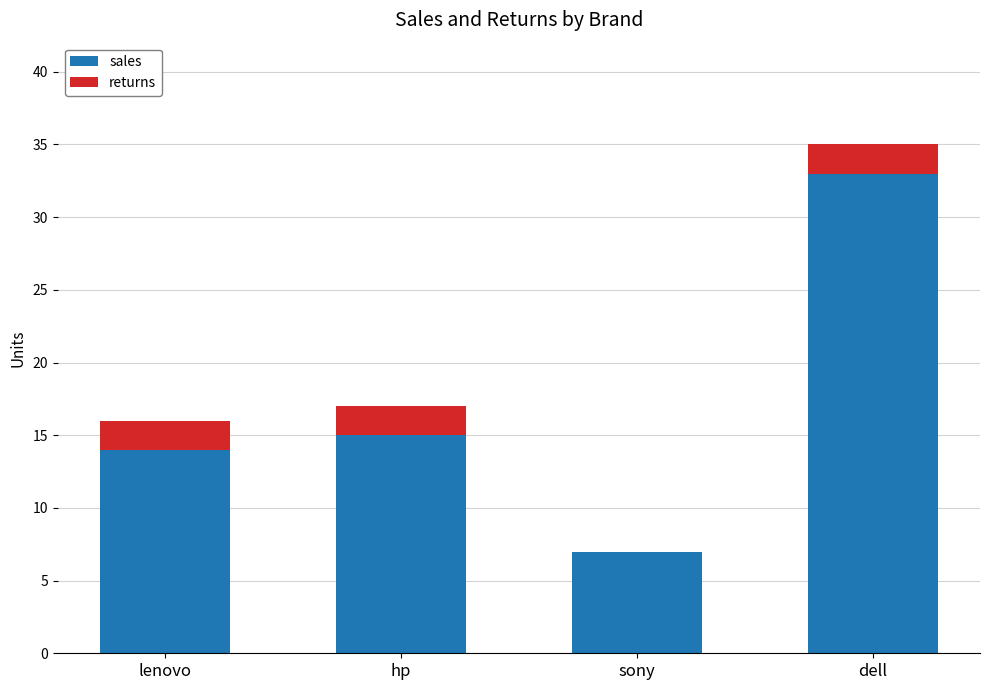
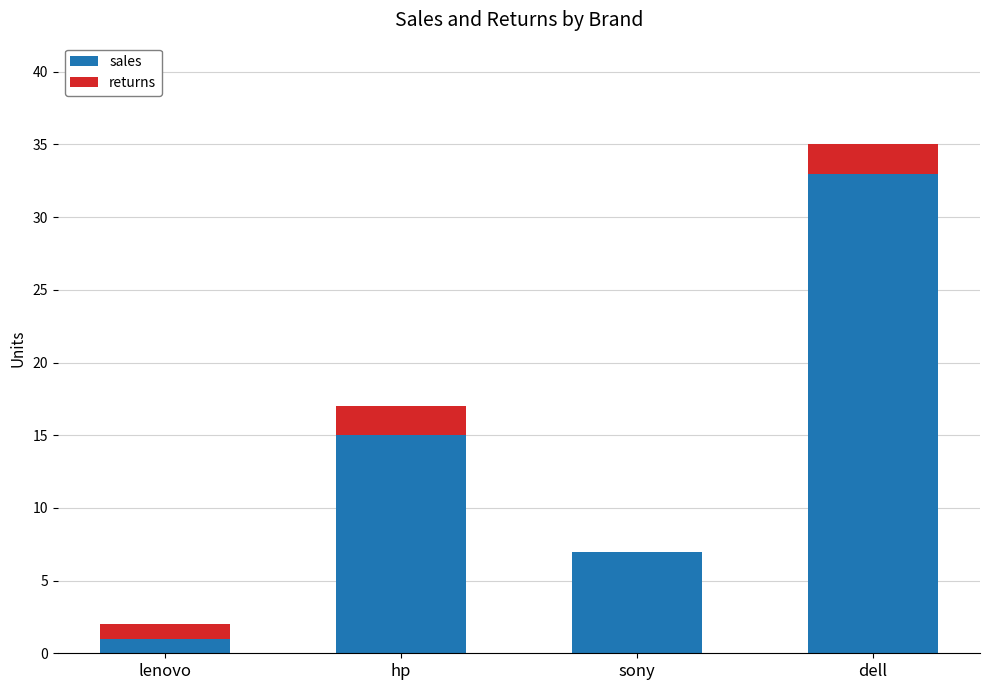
  {
    "sales": {
-     "lenovo": 14,
+     "lenovo": 1,
      "hp": 15,
      "sony": 7,
      "dell": 33
    },
    "returns": {
-     "lenovo": 2,
+     "lenovo": 1,
      "hp": 2,
      "sony": 0,
      "dell": 2
    }
  }
